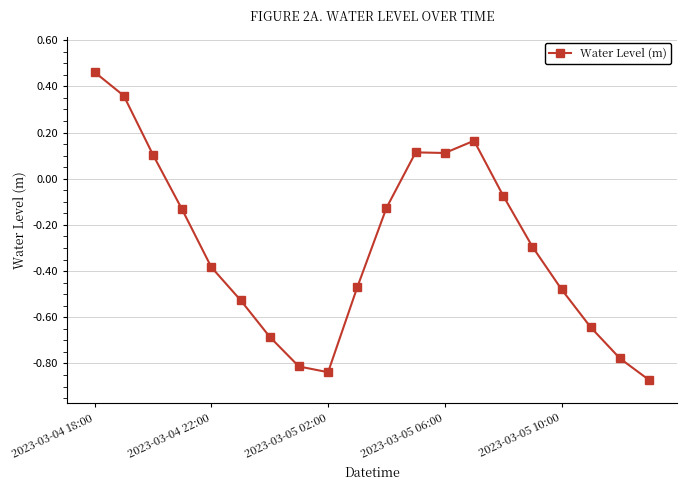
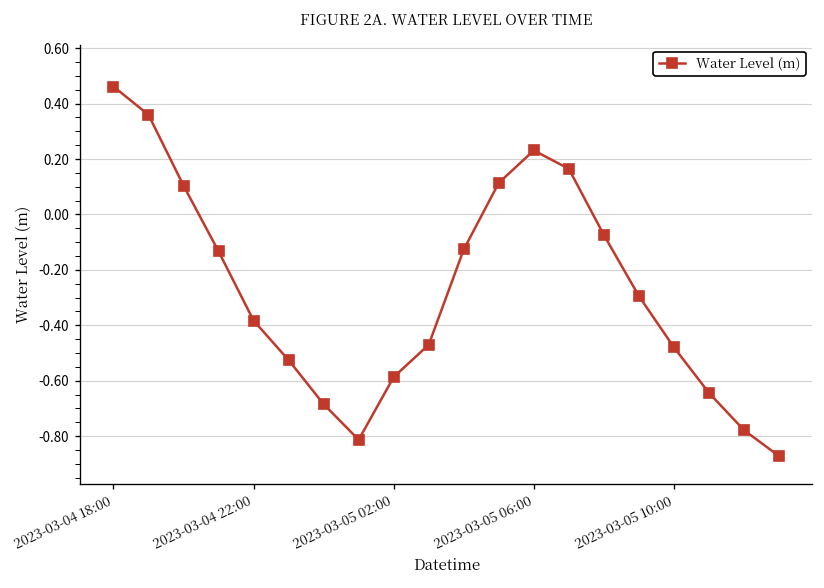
  {
    "2023-03-04 18:00": 0.46,
    "2023-03-04 22:00": -0.38,
-   "2023-03-05 02:00": -0.84,
-   "2023-03-05 06:00": 0.11,
+   "2023-03-05 02:00": -0.59,
+   "2023-03-05 06:00": 0.23,
    "2023-03-05 10:00": -0.48
  }
